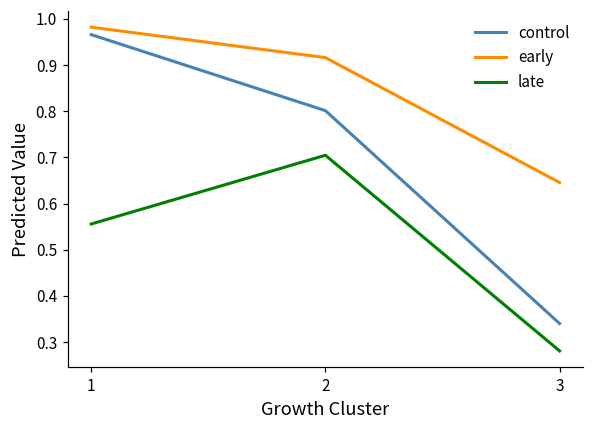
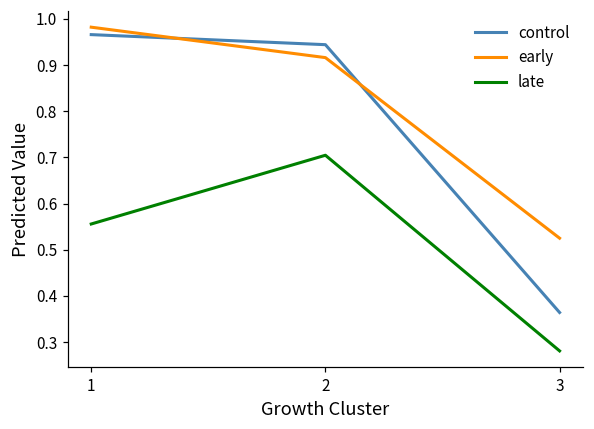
  {
    "control": {
      "1": 0.97,
-     "2": 0.80,
-     "3": 0.34
+     "2": 0.94,
+     "3": 0.36
    },
    "early": {
      "1": 0.98,
      "2": 0.92,
-     "3": 0.65
+     "3": 0.53
    },
    "late": {
      "1": 0.56,
      "2": 0.70,
      "3": 0.28
    }
  }
